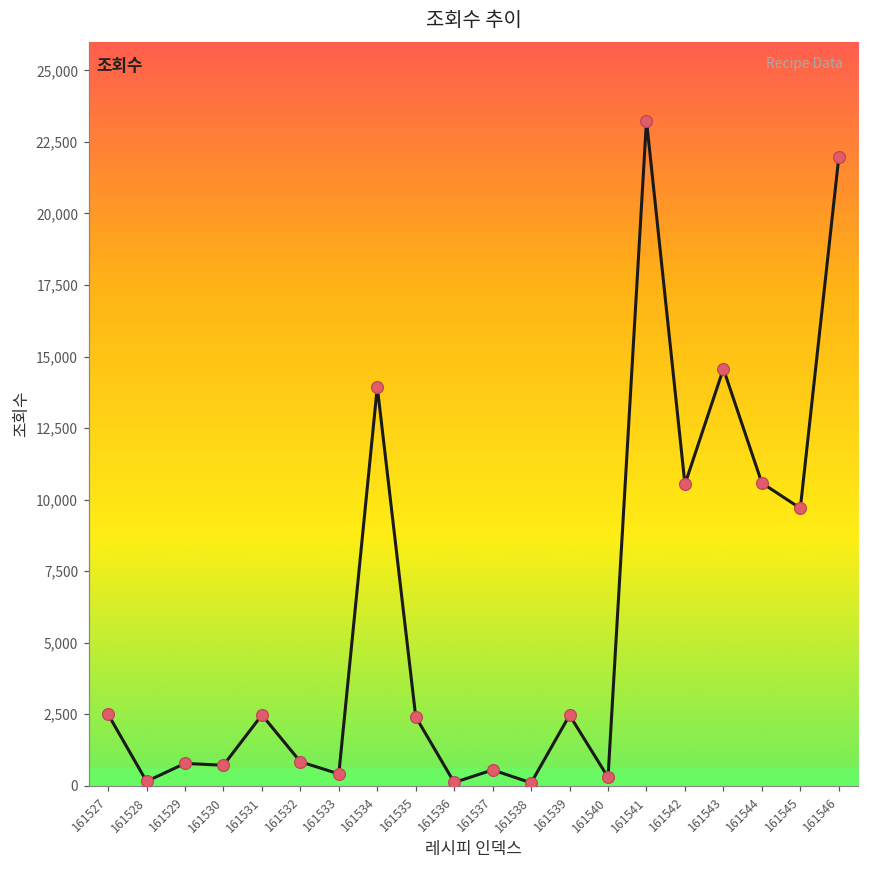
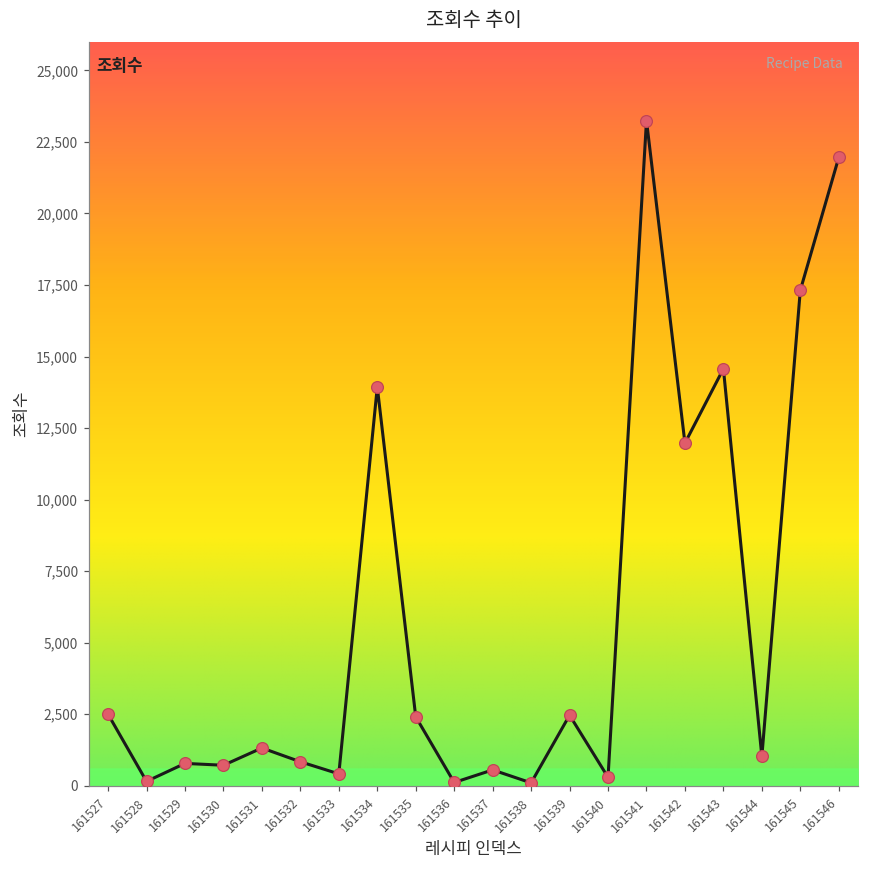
  {
    "161527": "2,500",
    "161529": "800",
    "161530": "700",
-   "161531": "2,500",
+   "161531": "1,300",
    "161532": "800",
    "161534": "13,900",
    "161535": "2,400",
    "161539": "2,500",
    "161541": "23,200",
-   "161542": "10,500",
+   "161542": "12,000",
    "161543": "14,600",
-   "161544": "10,600",
-   "161545": "9,700",
+   "161544": "1,000",
+   "161545": "17,300",
    "161546": "22,000"
  }
